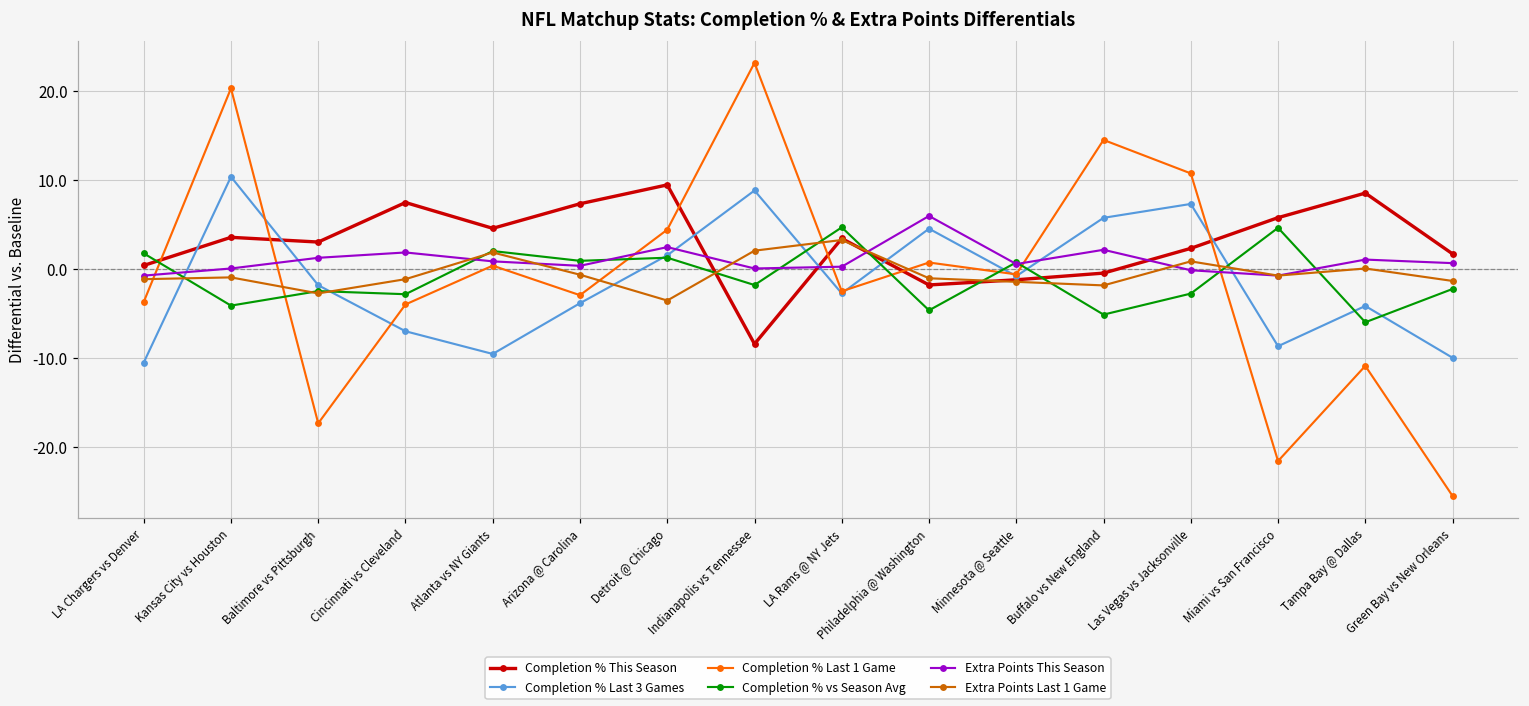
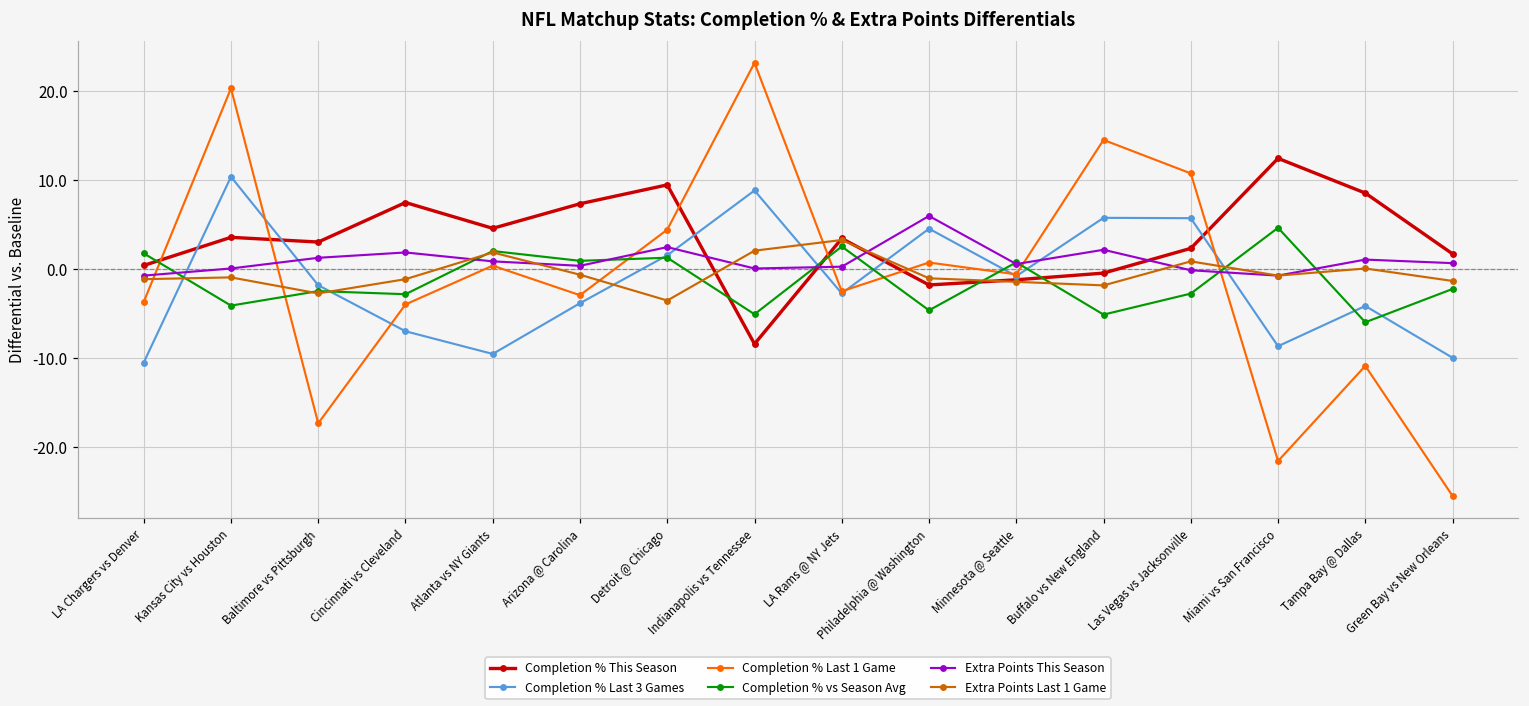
  {
    "Completion % This Season": {
      "LA Chargers vs Denver": 0,
      "Kansas City vs Houston": 4,
      "Baltimore vs Pittsburgh": 3,
      "Cincinnati vs Cleveland": 8,
      "Atlanta vs NY Giants": 5,
      "Arizona @ Carolina": 7,
      "Detroit @ Chicago": 9,
      "Indianapolis vs Tennessee": -8,
      "Philadelphia @ Washington": -2,
      "Buffalo vs New England": 0,
      "Las Vegas vs Jacksonville": 2,
-     "Miami vs San Francisco": 6,
+     "Miami vs San Francisco": 12,
      "Tampa Bay @ Dallas": 9,
      "Green Bay vs New Orleans": 2
    },
    "Completion % Last 3 Games": {
      "LA Chargers vs Denver": -10,
      "Kansas City vs Houston": 10,
      "Baltimore vs Pittsburgh": -2,
      "Cincinnati vs Cleveland": -7,
      "Atlanta vs NY Giants": -10,
      "Arizona @ Carolina": -4,
      "Indianapolis vs Tennessee": 9,
      "Philadelphia @ Washington": 5,
      "Buffalo vs New England": 6,
-     "Las Vegas vs Jacksonville": 7,
+     "Las Vegas vs Jacksonville": 6,
      "Miami vs San Francisco": -9,
      "Tampa Bay @ Dallas": -4,
      "Green Bay vs New Orleans": -10
    },
    "Completion % vs Season Avg": {
      "LA Chargers vs Denver": 2,
      "Kansas City vs Houston": -4,
      "Cincinnati vs Cleveland": -3,
      "Arizona @ Carolina": 1,
-     "Indianapolis vs Tennessee": -2,
-     "LA Rams @ NY Jets": 5,
+     "Indianapolis vs Tennessee": -5,
+     "LA Rams @ NY Jets": 3,
      "Philadelphia @ Washington": -5,
      "Buffalo vs New England": -5,
      "Las Vegas vs Jacksonville": -3,
      "Miami vs San Francisco": 5,
      "Tampa Bay @ Dallas": -6,
      "Green Bay vs New Orleans": -2
    },
    "Extra Points This Season": {
      "LA Chargers vs Denver": -1,
      "Kansas City vs Houston": 0,
      "Baltimore vs Pittsburgh": 1,
      "Cincinnati vs Cleveland": 2,
      "Atlanta vs NY Giants": 1,
      "Arizona @ Carolina": 0,
      "Detroit @ Chicago": 3,
      "Indianapolis vs Tennessee": 0,
      "LA Rams @ NY Jets": 0,
      "Philadelphia @ Washington": 6,
      "Buffalo vs New England": 2,
      "Las Vegas vs Jacksonville": 0,
      "Tampa Bay @ Dallas": 1,
      "Green Bay vs New Orleans": 1
    }
  }
